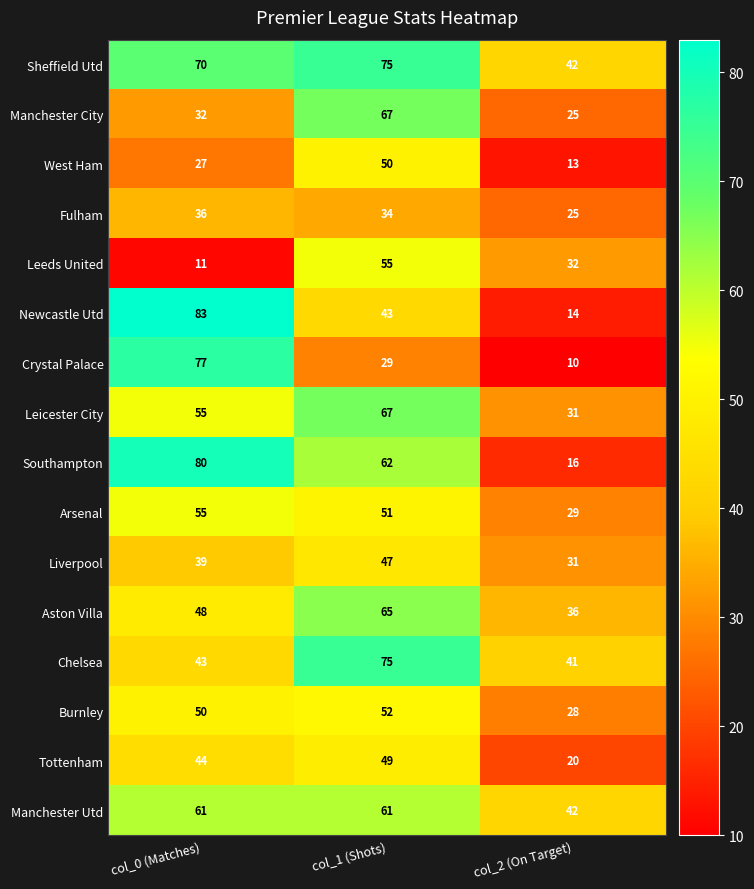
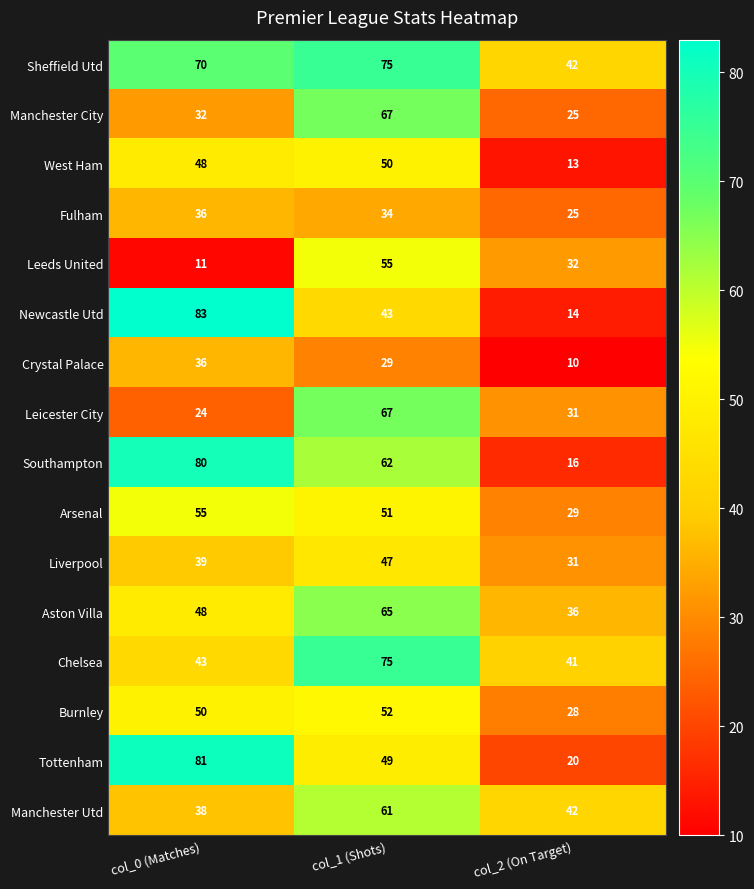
  {
    "Sheffield Utd": {
      "col_0 (Matches)": 70,
      "col_1 (Shots)": 75,
      "col_2 (On Target)": 42
    },
    "Manchester City": {
      "col_0 (Matches)": 32,
      "col_1 (Shots)": 67,
      "col_2 (On Target)": 25
    },
    "West Ham": {
-     "col_0 (Matches)": 27,
+     "col_0 (Matches)": 48,
      "col_1 (Shots)": 50,
      "col_2 (On Target)": 13
    },
    "Fulham": {
      "col_0 (Matches)": 36,
      "col_1 (Shots)": 34,
      "col_2 (On Target)": 25
    },
    "Leeds United": {
      "col_0 (Matches)": 11,
      "col_1 (Shots)": 55,
      "col_2 (On Target)": 32
    },
    "Newcastle Utd": {
      "col_0 (Matches)": 83,
      "col_1 (Shots)": 43,
      "col_2 (On Target)": 14
    },
    "Crystal Palace": {
-     "col_0 (Matches)": 77,
+     "col_0 (Matches)": 36,
      "col_1 (Shots)": 29,
      "col_2 (On Target)": 10
    },
    "Leicester City": {
-     "col_0 (Matches)": 55,
+     "col_0 (Matches)": 24,
      "col_1 (Shots)": 67,
      "col_2 (On Target)": 31
    },
    "Southampton": {
      "col_0 (Matches)": 80,
      "col_1 (Shots)": 62,
      "col_2 (On Target)": 16
    },
    "Arsenal": {
      "col_0 (Matches)": 55,
      "col_1 (Shots)": 51,
      "col_2 (On Target)": 29
    },
    "Liverpool": {
      "col_0 (Matches)": 39,
      "col_1 (Shots)": 47,
      "col_2 (On Target)": 31
    },
    "Aston Villa": {
      "col_0 (Matches)": 48,
      "col_1 (Shots)": 65,
      "col_2 (On Target)": 36
    },
    "Chelsea": {
      "col_0 (Matches)": 43,
      "col_1 (Shots)": 75,
      "col_2 (On Target)": 41
    },
    "Burnley": {
      "col_0 (Matches)": 50,
      "col_1 (Shots)": 52,
      "col_2 (On Target)": 28
    },
    "Tottenham": {
-     "col_0 (Matches)": 44,
+     "col_0 (Matches)": 81,
      "col_1 (Shots)": 49,
      "col_2 (On Target)": 20
    },
    "Manchester Utd": {
-     "col_0 (Matches)": 61,
+     "col_0 (Matches)": 38,
      "col_1 (Shots)": 61,
      "col_2 (On Target)": 42
    }
  }
